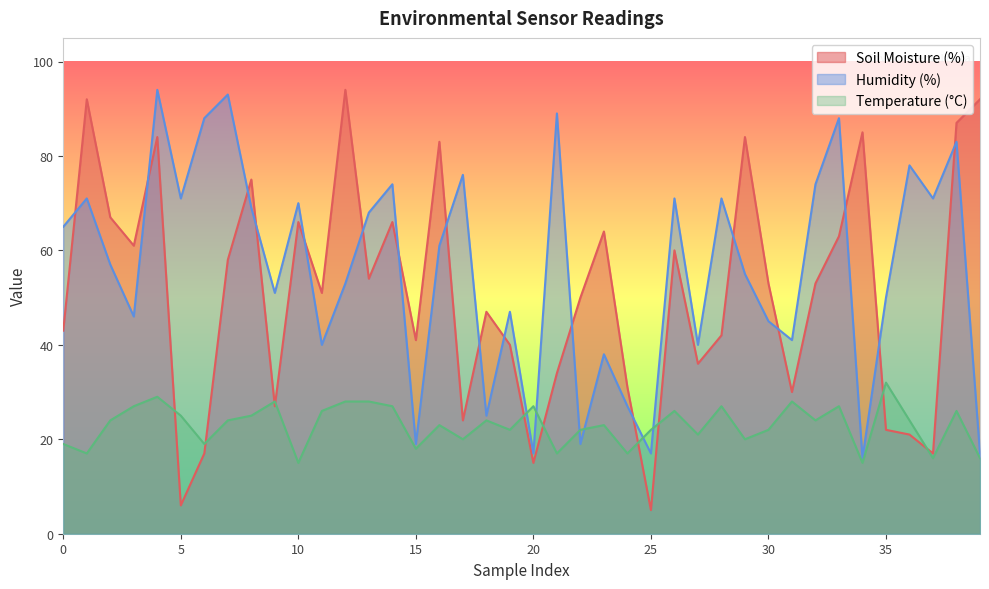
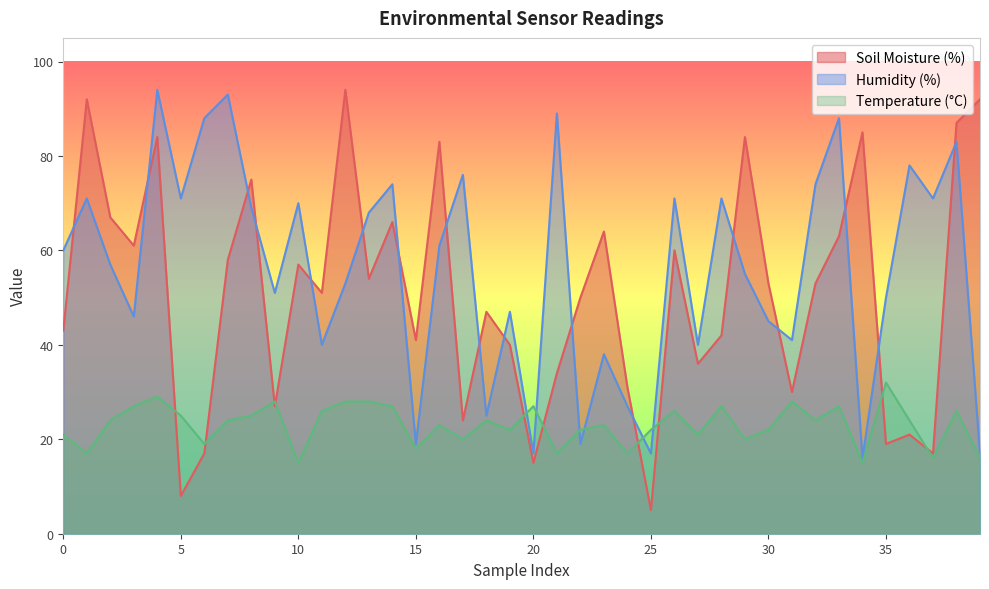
  {
    "Soil Moisture (%)": {
      "0": 43,
-     "5": 6,
-     "10": 66,
+     "5": 8,
+     "10": 57,
      "15": 41,
      "20": 15,
      "25": 5,
      "30": 53,
-     "35": 22
+     "35": 19
    },
    "Humidity (%)": {
-     "0": 65,
+     "0": 60,
      "5": 71,
      "10": 70,
      "15": 19,
      "20": 17,
      "25": 17,
      "30": 45,
      "35": 50
    },
    "Temperature (°C)": {
-     "0": 19,
+     "0": 21,
      "5": 25,
      "10": 15,
      "15": 18,
      "20": 27,
      "25": 22,
      "30": 22,
      "35": 32
    }
  }
